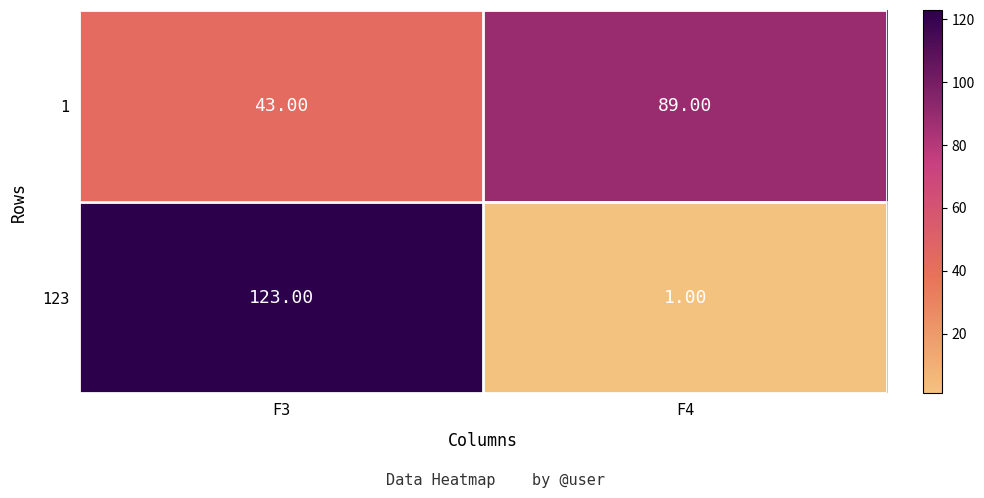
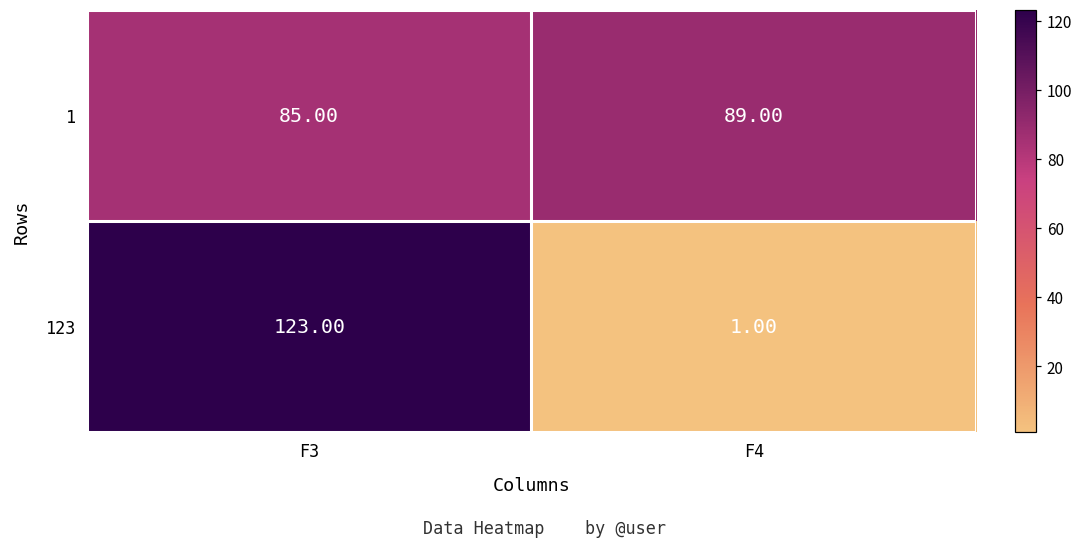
  {
    "1": {
-     "F3": 43.00,
+     "F3": 85.00,
      "F4": 89.00
    },
    "123": {
      "F3": 123.00,
      "F4": 1.00
    }
  }
